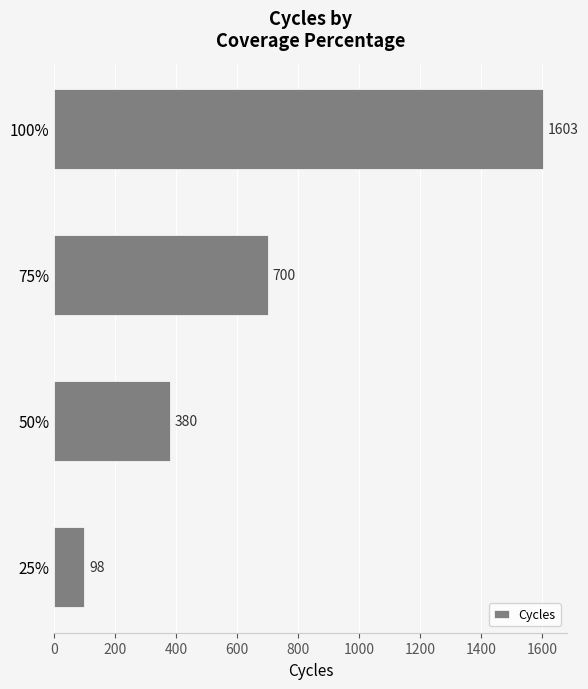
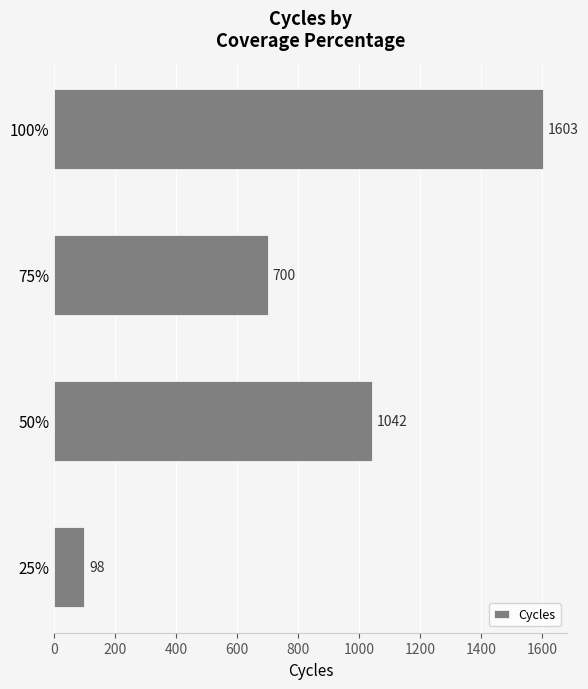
  {
    "100%": 1603,
    "75%": 700,
-   "50%": 380,
+   "50%": 1042,
    "25%": 98
  }
